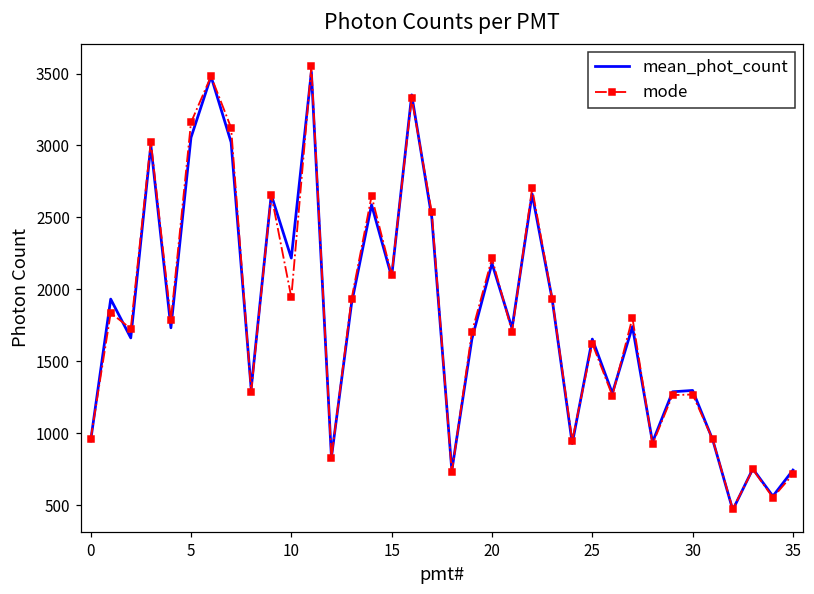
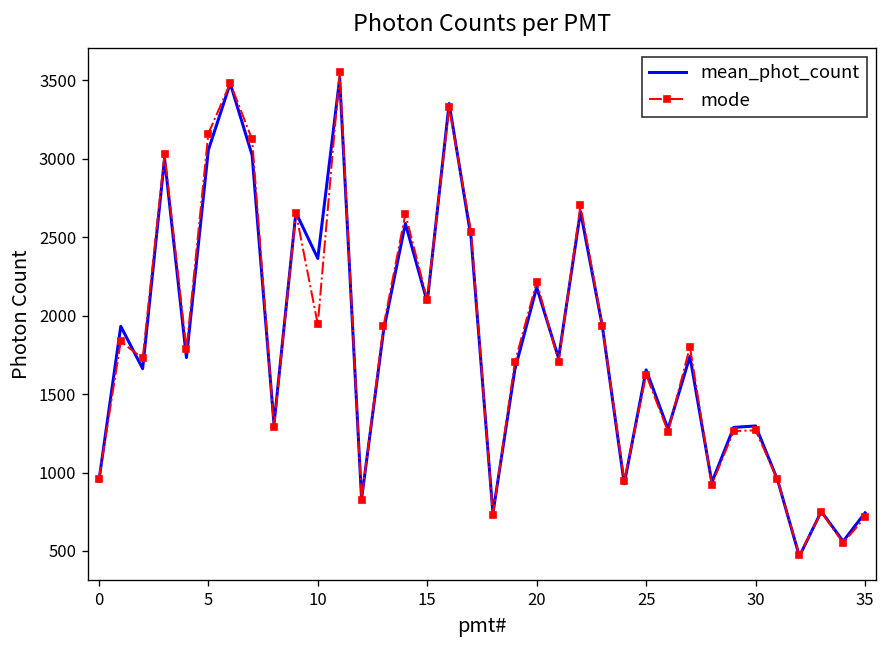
  {
    "mean_phot_count": {
      "5": 3050,
-     "10": 2220,
+     "10": 2360,
      "20": 2180,
      "25": 1650,
      "30": 1300,
      "35": 740
    },
    "mode": {
      "5": 3160,
      "10": 1940,
      "20": 2220,
      "25": 1620,
      "30": 1270,
      "35": 710
    }
  }
